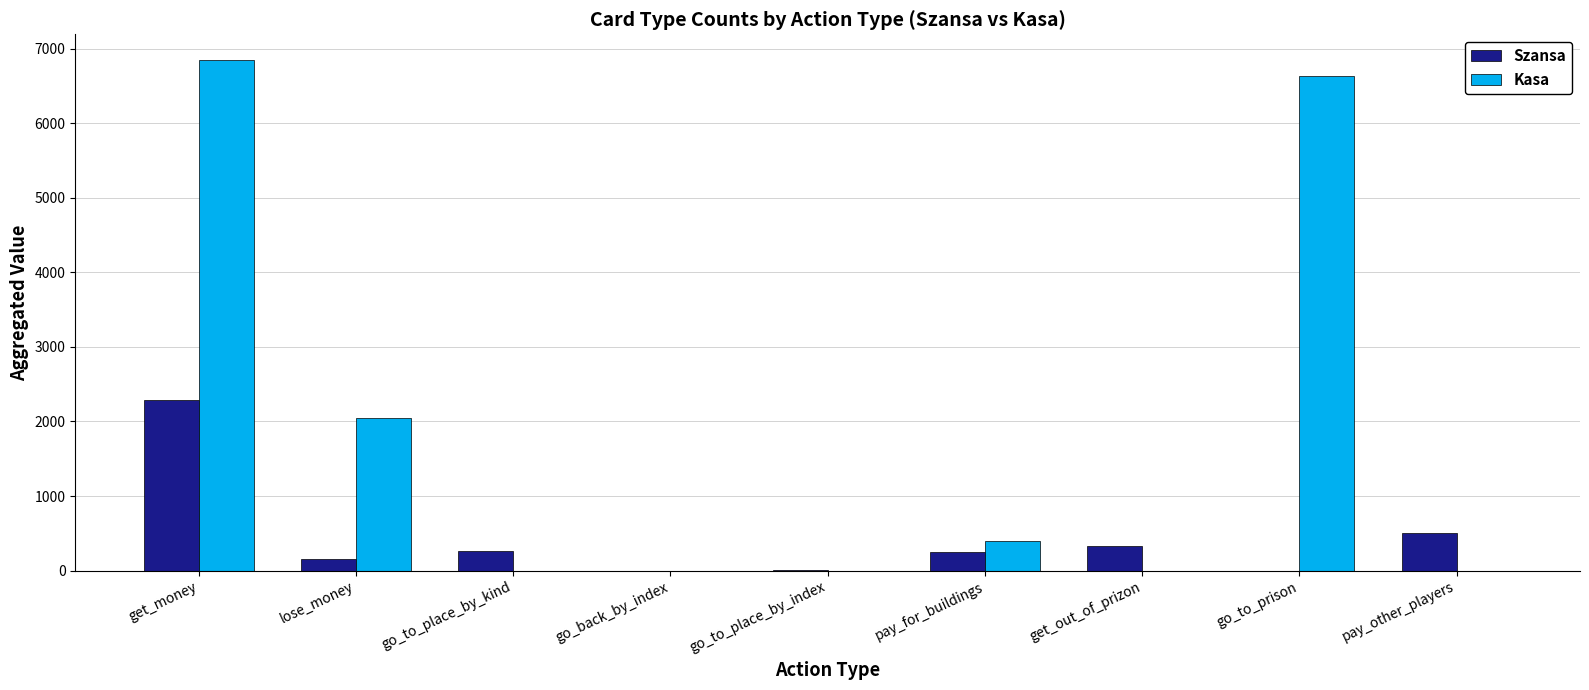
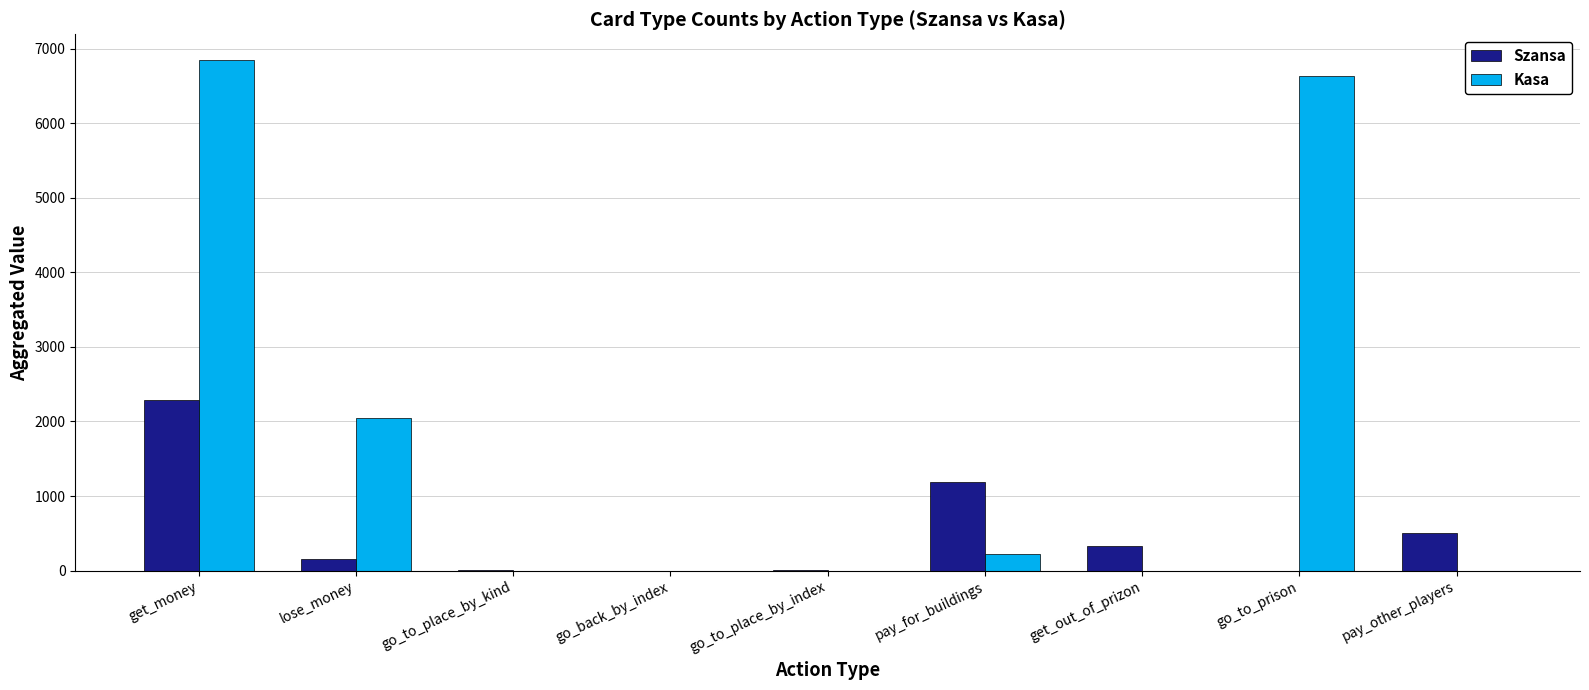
  {
    "Szansa": {
      "get_money": 2300,
      "lose_money": 200,
-     "go_to_place_by_kind": 300,
-     "pay_for_buildings": 300,
+     "go_to_place_by_kind": 0,
+     "pay_for_buildings": 1200,
      "get_out_of_prizon": 300,
      "pay_other_players": 500
    },
    "Kasa": {
      "get_money": 6900,
      "lose_money": 2000,
      "go_to_place_by_kind": 0,
      "go_back_by_index": 0,
-     "pay_for_buildings": 400,
+     "pay_for_buildings": 200,
      "go_to_prison": 6600,
      "pay_other_players": 0
    }
  }
